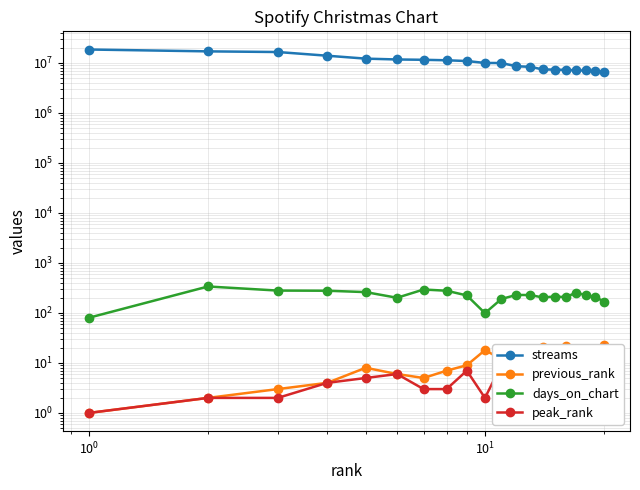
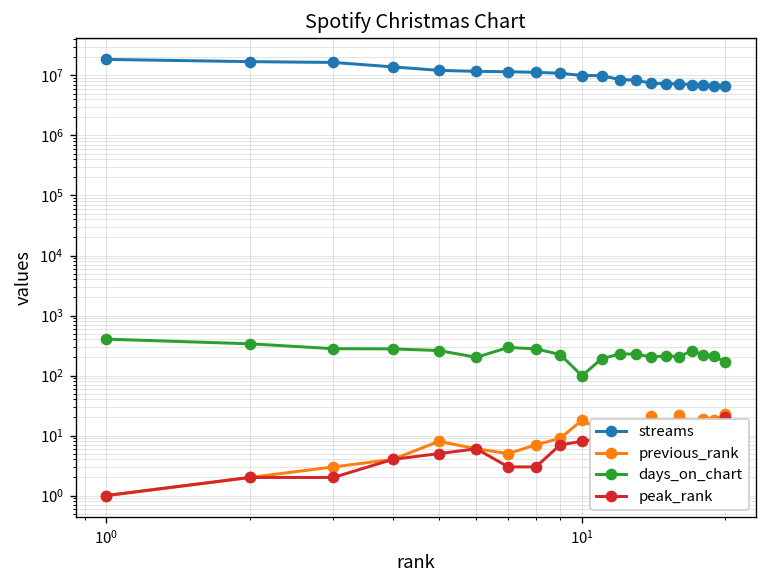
  {
    "streams": {
      "10^0": 19000000,
      "10^1": 10000000
    },
    "previous_rank": {
      "10^1": 18
    },
    "days_on_chart": {
-     "10^0": 80,
+     "10^0": 400,
      "10^1": 100
    },
    "peak_rank": {
-     "10^1": 2
+     "10^1": 8
    }
  }
